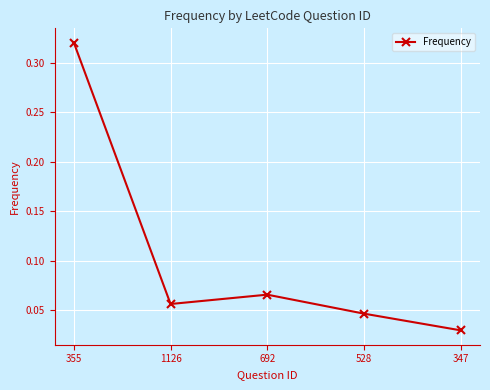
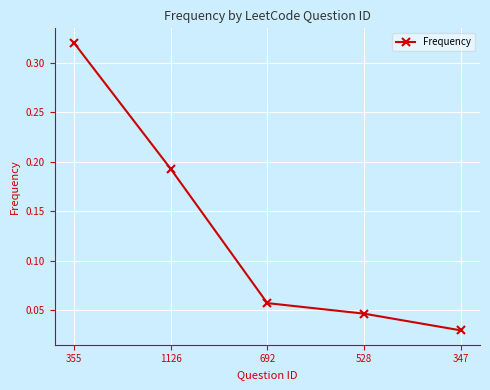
  {
    "355": 0.32,
-   "1126": 0.06,
-   "692": 0.07,
+   "1126": 0.19,
+   "692": 0.06,
    "528": 0.05,
    "347": 0.03
  }
